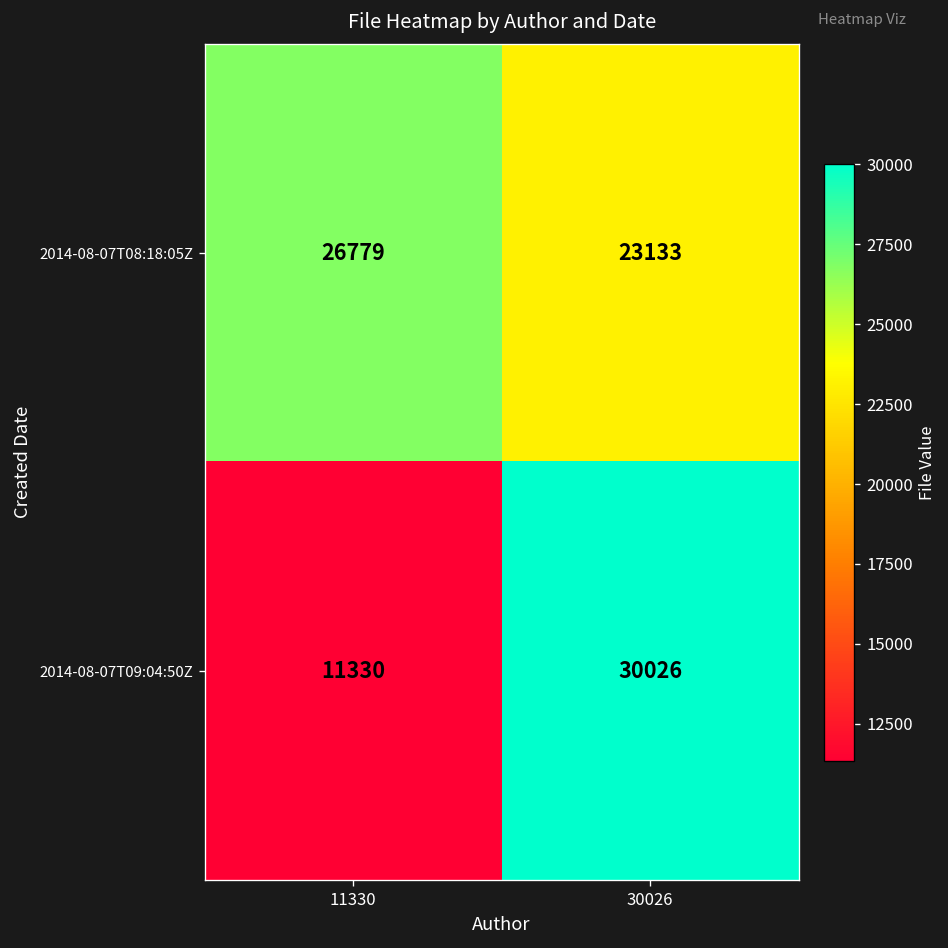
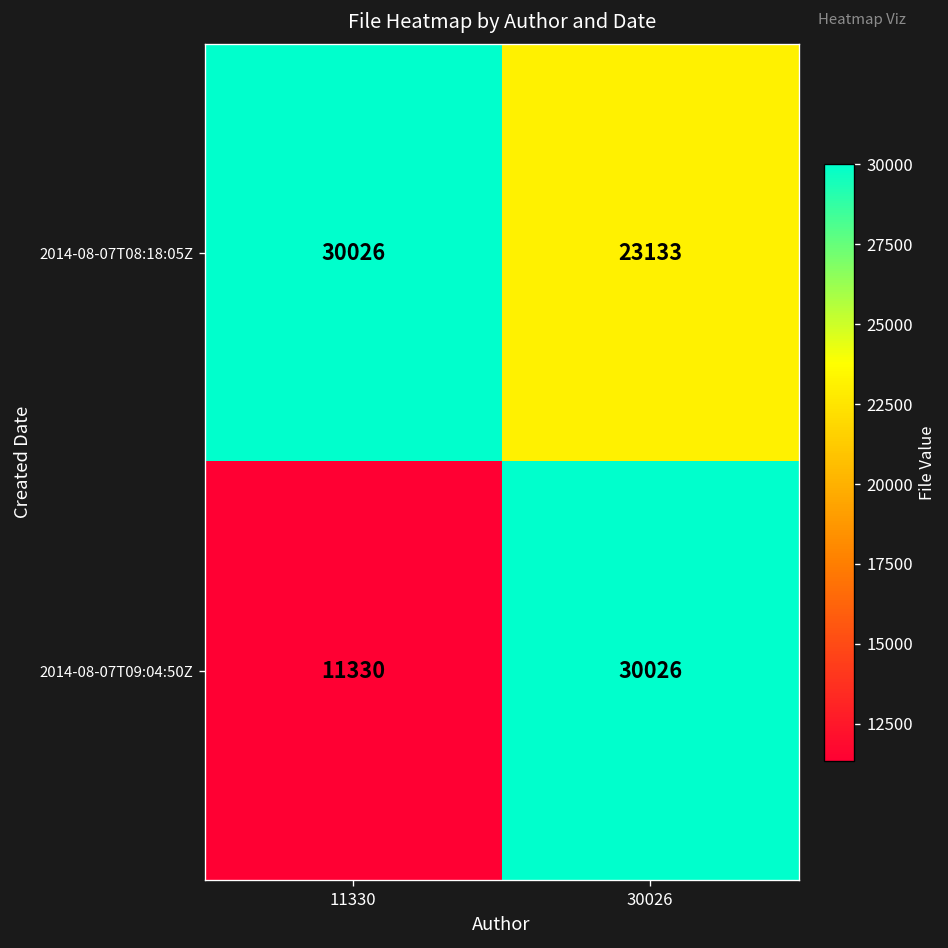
  {
    "2014-08-07T08:18:05Z": {
-     "11330": 26779,
+     "11330": 30026,
      "30026": 23133
    },
    "2014-08-07T09:04:50Z": {
      "11330": 11330,
      "30026": 30026
    }
  }
